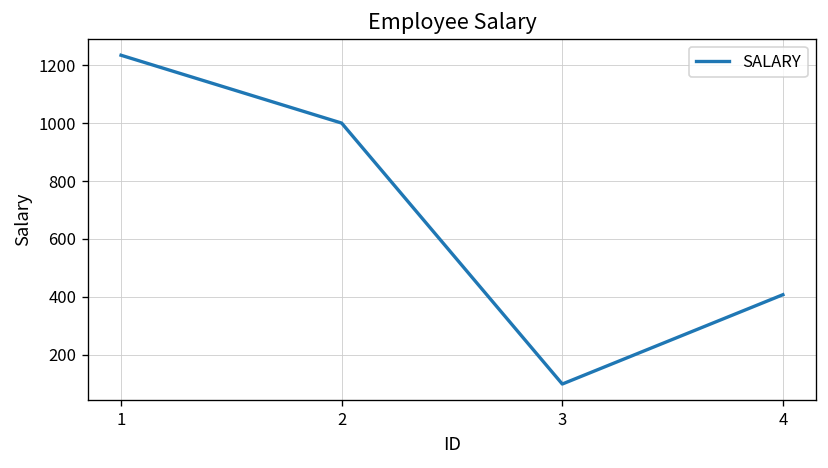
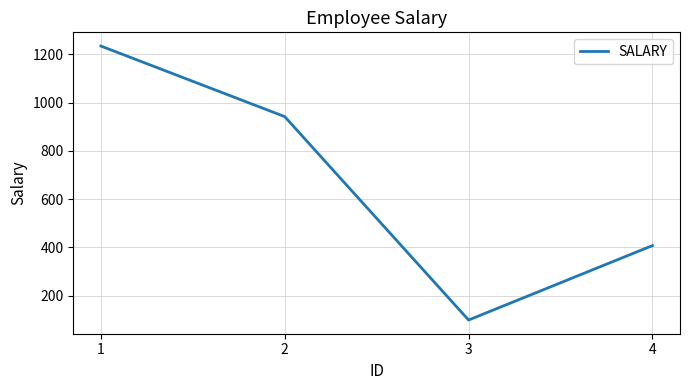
  {
    "1": 1230,
-   "2": 1000,
+   "2": 940,
    "3": 100,
    "4": 410
  }
